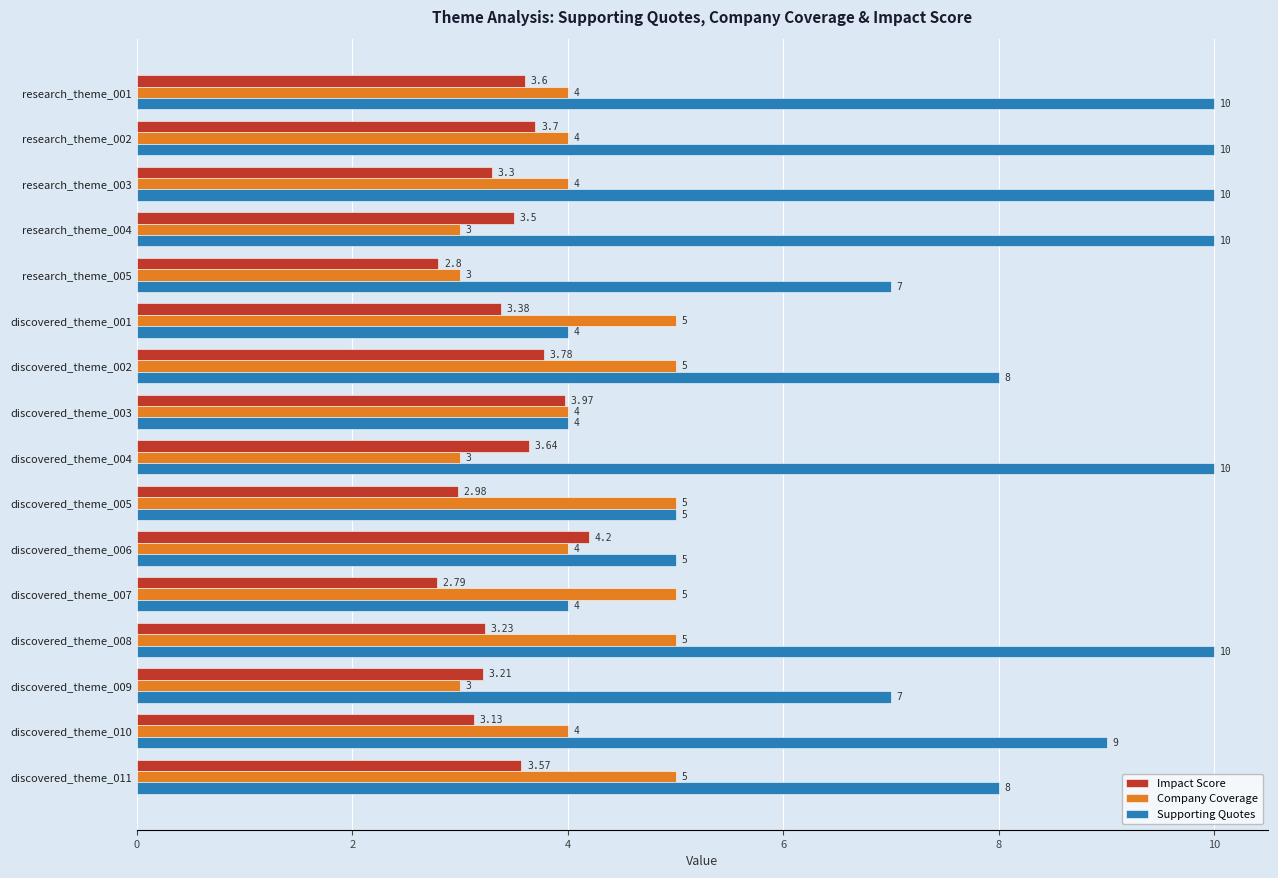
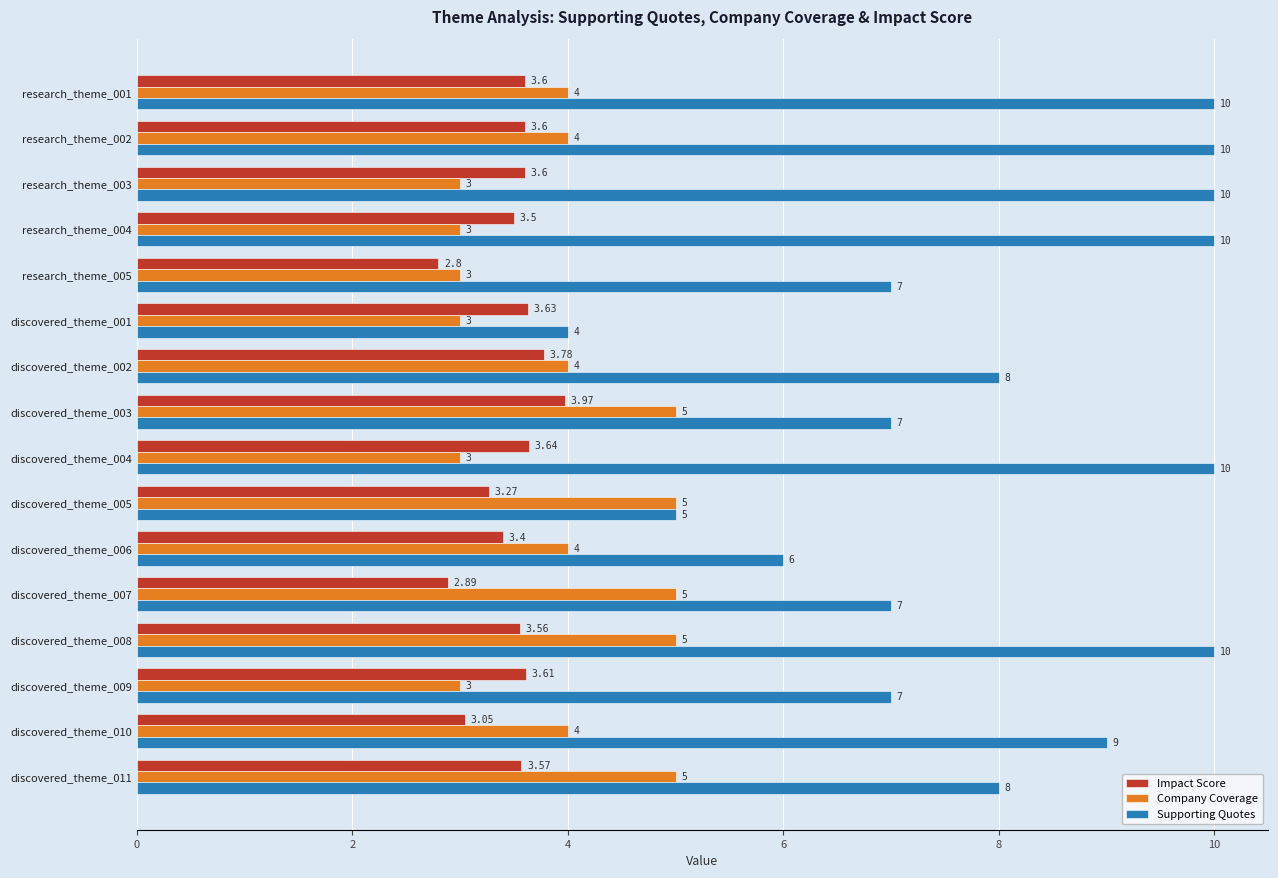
  {
    "Impact Score": {
      "research_theme_001": 3.6,
-     "research_theme_002": 3.7,
-     "research_theme_003": 3.3,
+     "research_theme_002": 3.6,
+     "research_theme_003": 3.6,
      "research_theme_004": 3.5,
      "research_theme_005": 2.8,
-     "discovered_theme_001": 3.38,
+     "discovered_theme_001": 3.63,
      "discovered_theme_002": 3.78,
      "discovered_theme_003": 3.97,
      "discovered_theme_004": 3.64,
-     "discovered_theme_005": 2.98,
-     "discovered_theme_006": 4.2,
-     "discovered_theme_007": 2.79,
-     "discovered_theme_008": 3.23,
-     "discovered_theme_009": 3.21,
-     "discovered_theme_010": 3.13,
+     "discovered_theme_005": 3.27,
+     "discovered_theme_006": 3.4,
+     "discovered_theme_007": 2.89,
+     "discovered_theme_008": 3.56,
+     "discovered_theme_009": 3.61,
+     "discovered_theme_010": 3.05,
      "discovered_theme_011": 3.57
    },
    "Company Coverage": {
      "research_theme_001": 4,
      "research_theme_002": 4,
-     "research_theme_003": 4,
+     "research_theme_003": 3,
      "research_theme_004": 3,
      "research_theme_005": 3,
-     "discovered_theme_001": 5,
-     "discovered_theme_002": 5,
-     "discovered_theme_003": 4,
+     "discovered_theme_001": 3,
+     "discovered_theme_002": 4,
+     "discovered_theme_003": 5,
      "discovered_theme_004": 3,
      "discovered_theme_005": 5,
      "discovered_theme_006": 4,
      "discovered_theme_007": 5,
      "discovered_theme_008": 5,
      "discovered_theme_009": 3,
      "discovered_theme_010": 4,
      "discovered_theme_011": 5
    },
    "Supporting Quotes": {
      "research_theme_001": 10,
      "research_theme_002": 10,
      "research_theme_003": 10,
      "research_theme_004": 10,
      "research_theme_005": 7,
      "discovered_theme_001": 4,
      "discovered_theme_002": 8,
-     "discovered_theme_003": 4,
+     "discovered_theme_003": 7,
      "discovered_theme_004": 10,
      "discovered_theme_005": 5,
-     "discovered_theme_006": 5,
-     "discovered_theme_007": 4,
+     "discovered_theme_006": 6,
+     "discovered_theme_007": 7,
      "discovered_theme_008": 10,
      "discovered_theme_009": 7,
      "discovered_theme_010": 9,
      "discovered_theme_011": 8
    }
  }
